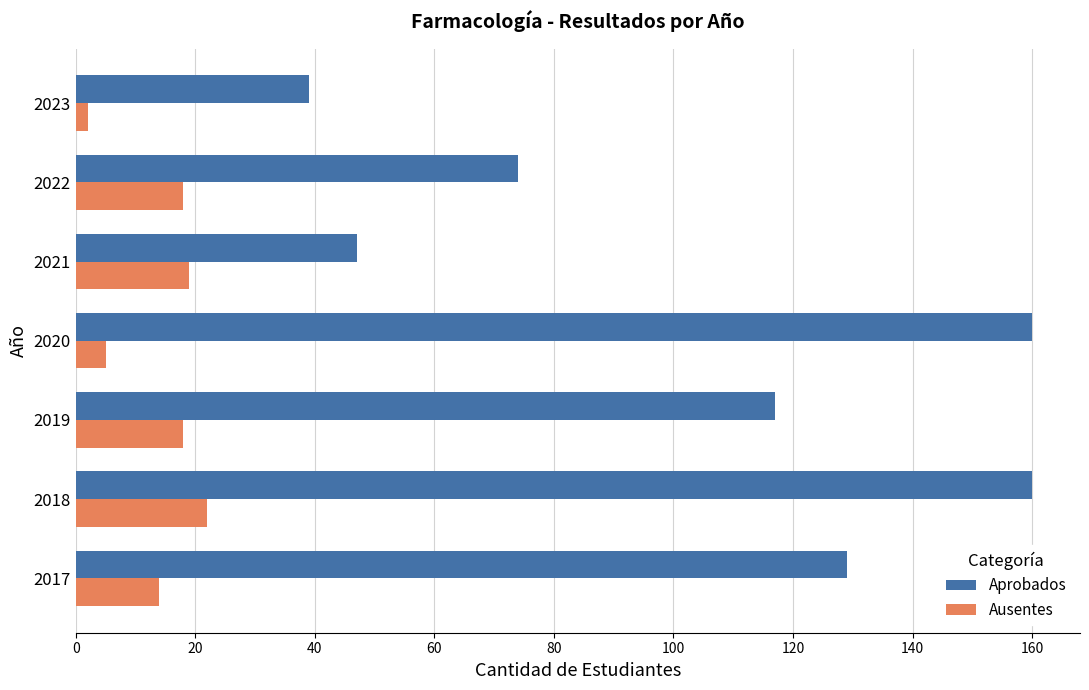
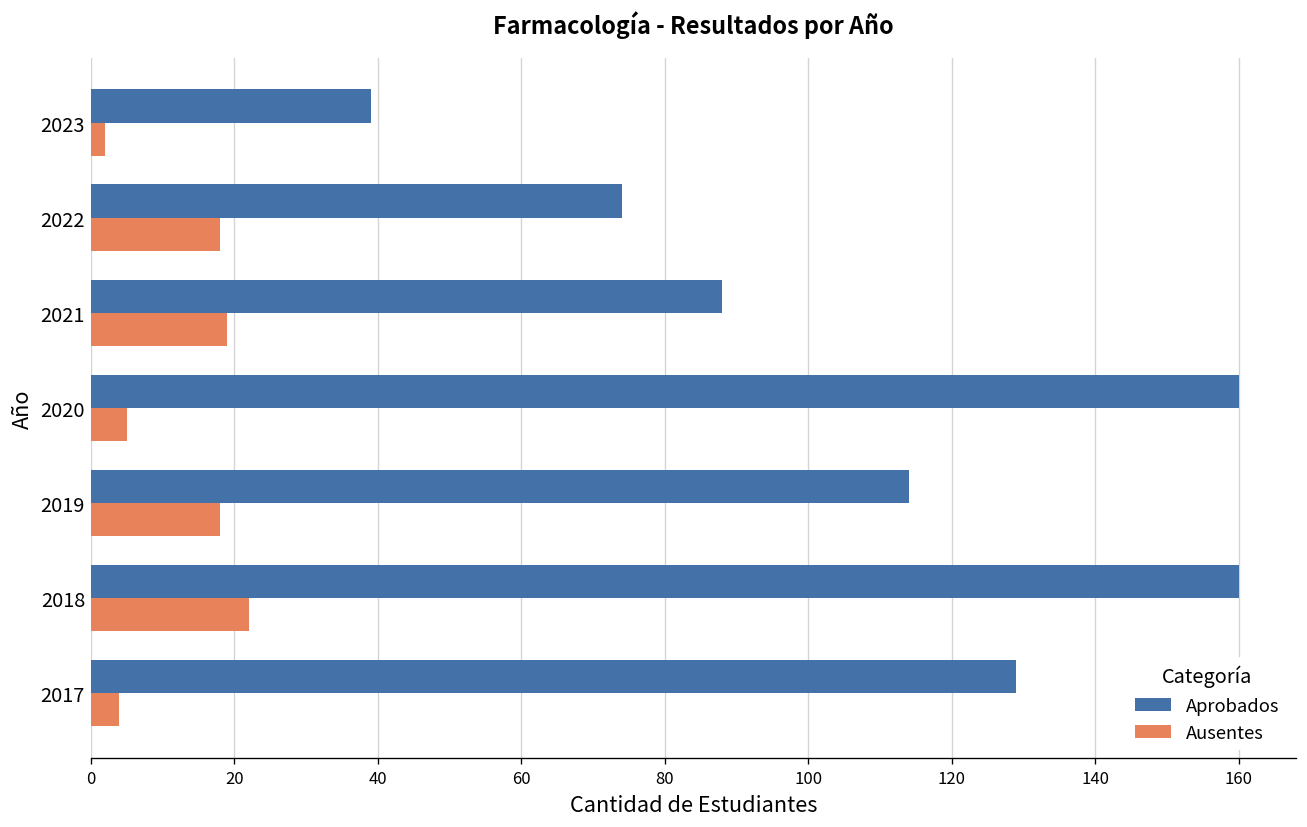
  {
    "Aprobados": {
      "2023": 39,
      "2022": 74,
-     "2021": 47,
+     "2021": 88,
      "2020": 160,
-     "2019": 117,
+     "2019": 114,
      "2018": 160,
      "2017": 129
    },
    "Ausentes": {
      "2023": 2,
      "2022": 18,
      "2021": 19,
      "2020": 5,
      "2019": 18,
      "2018": 22,
-     "2017": 14
+     "2017": 4
    }
  }
